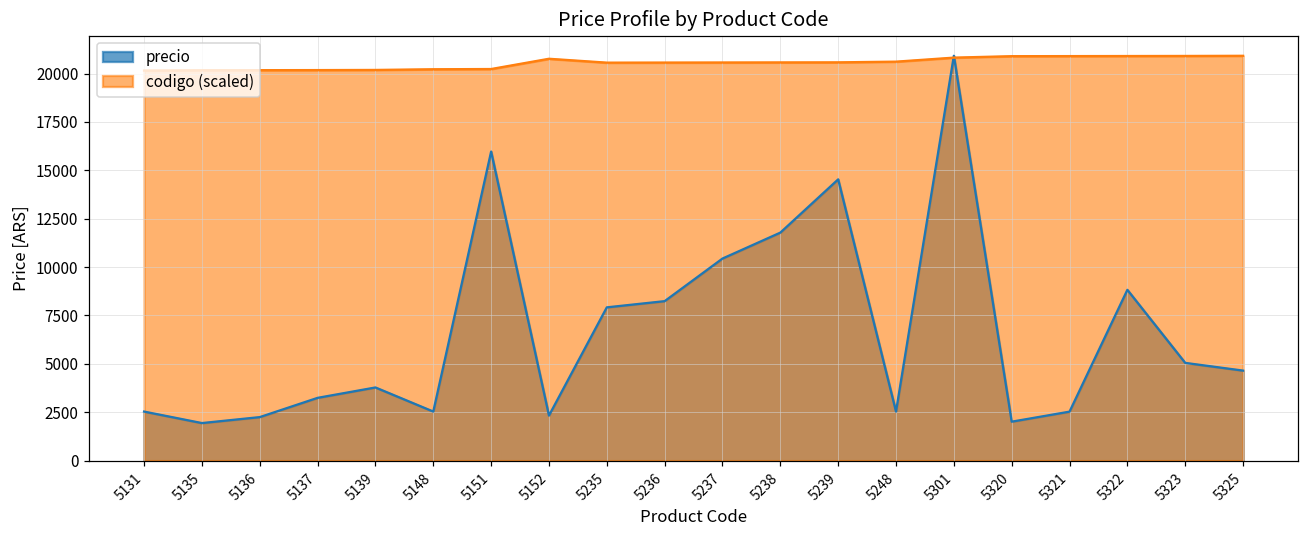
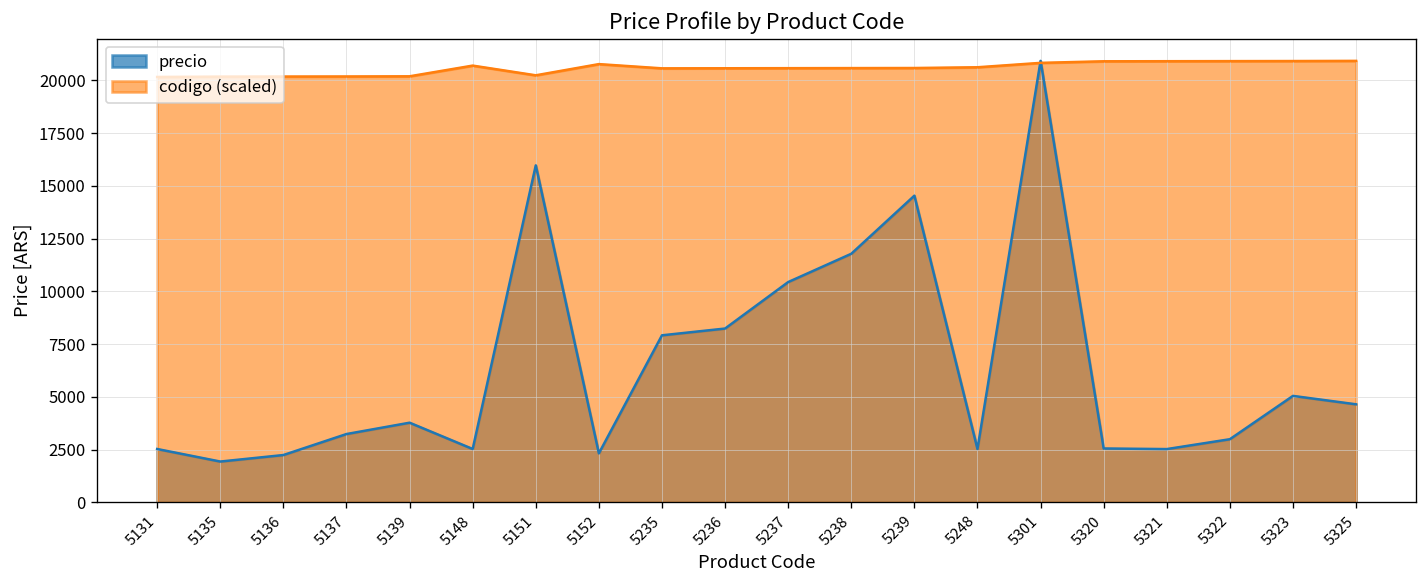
  {
    "precio": {
      "5131": 2500,
      "5135": 1900,
      "5136": 2200,
      "5137": 3200,
      "5139": 3800,
      "5148": 2500,
      "5151": 16000,
      "5152": 2300,
      "5235": 7900,
      "5236": 8200,
      "5237": 10400,
      "5238": 11800,
      "5239": 14500,
      "5248": 2500,
-     "5320": 2000,
+     "5320": 2600,
      "5321": 2500,
-     "5322": 8800,
+     "5322": 3000,
      "5323": 5000,
      "5325": 4700
    },
    "codigo (scaled)": {
      "5137": 20200,
      "5139": 20200,
-     "5148": 20200,
+     "5148": 20700,
      "5151": 20200,
      "5152": 20800,
      "5235": 20600,
      "5236": 20600,
      "5237": 20600,
      "5238": 20600,
      "5239": 20600,
      "5248": 20600,
      "5320": 20900,
      "5321": 20900,
      "5322": 20900,
      "5323": 20900,
      "5325": 20900
    }
  }
